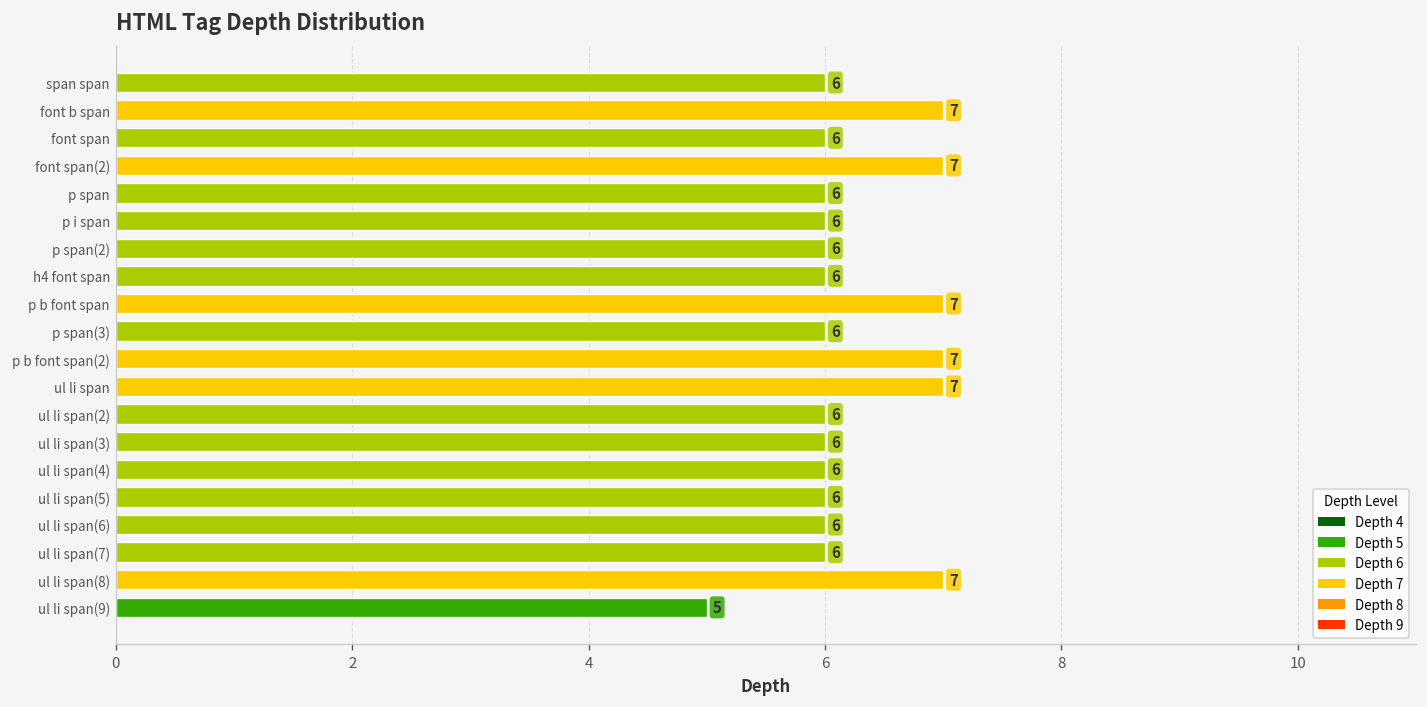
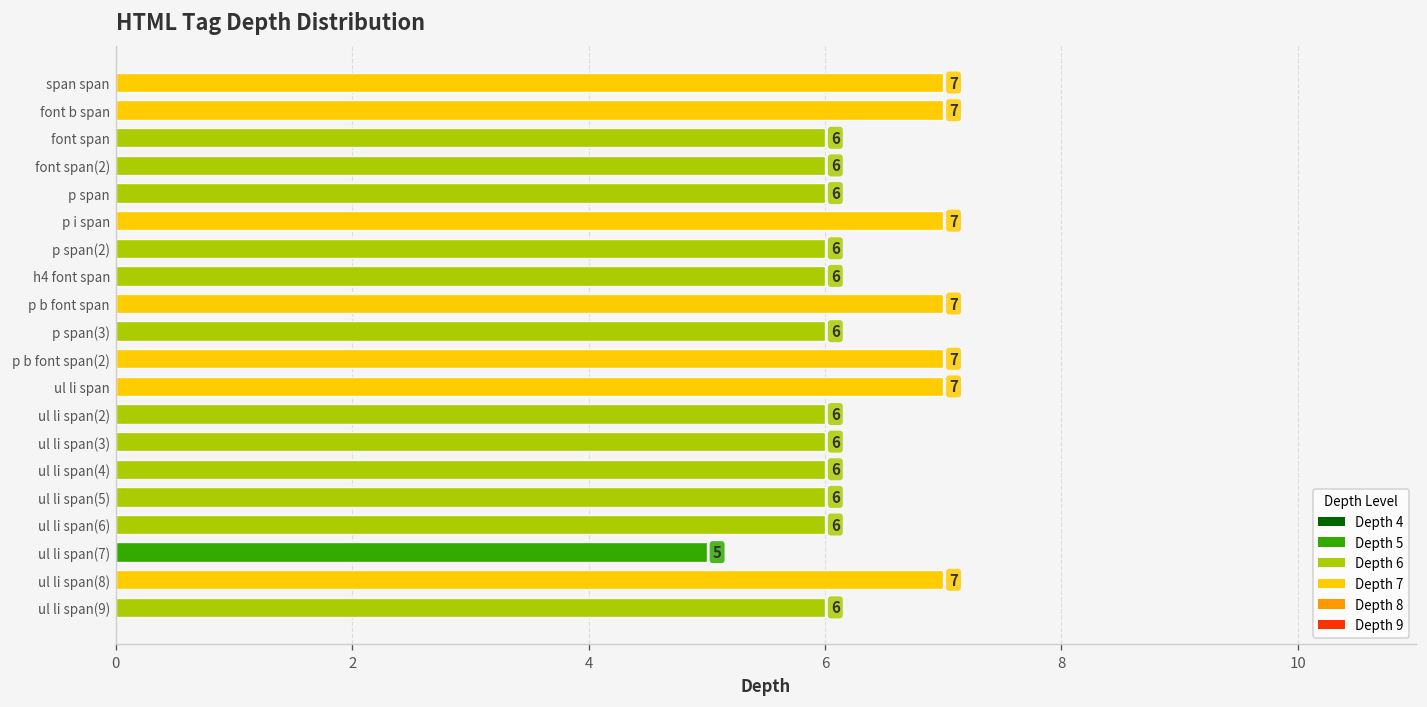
  {
-   "span span": 6,
-   "font span(2)": 7,
-   "p i span": 6,
-   "ul li span(7)": 6,
-   "ul li span(9)": 5
+   "span span": 7,
+   "font span(2)": 6,
+   "p i span": 7,
+   "ul li span(7)": 5,
+   "ul li span(9)": 6
  }
